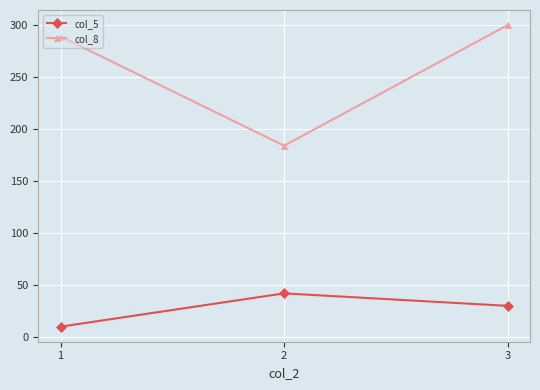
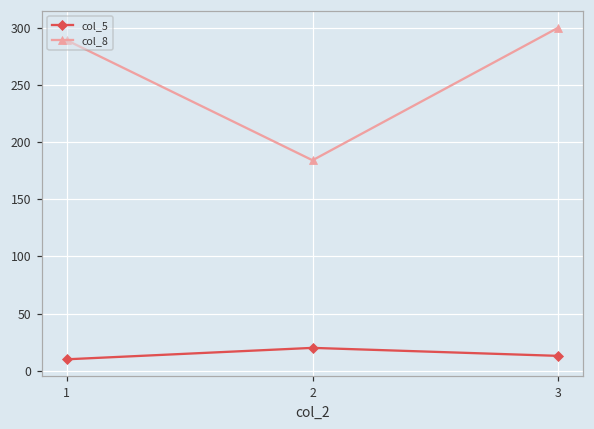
  {
    "col_5": {
      "1": 10,
-     "2": 42,
-     "3": 30
+     "2": 20,
+     "3": 13
    },
    "col_8": {
      "2": 184,
      "3": 300
    }
  }
